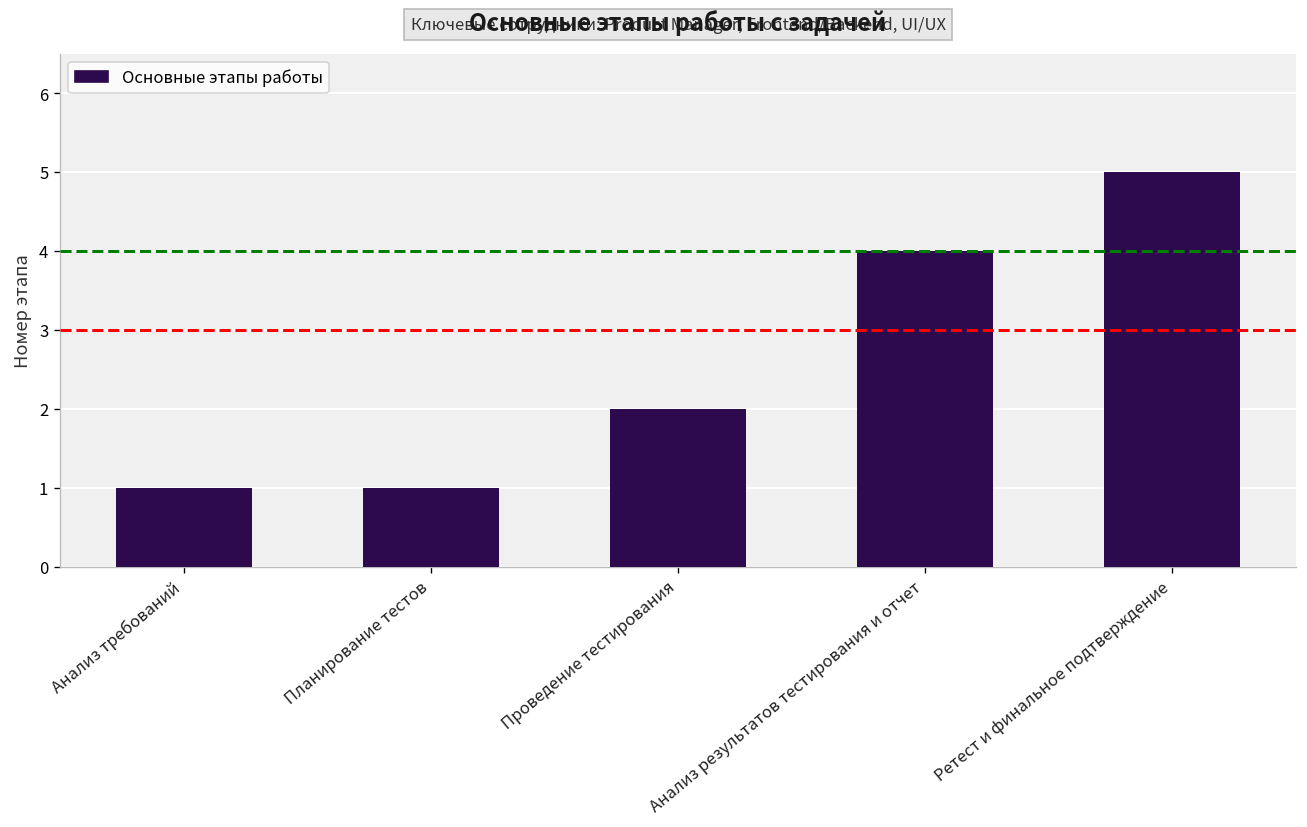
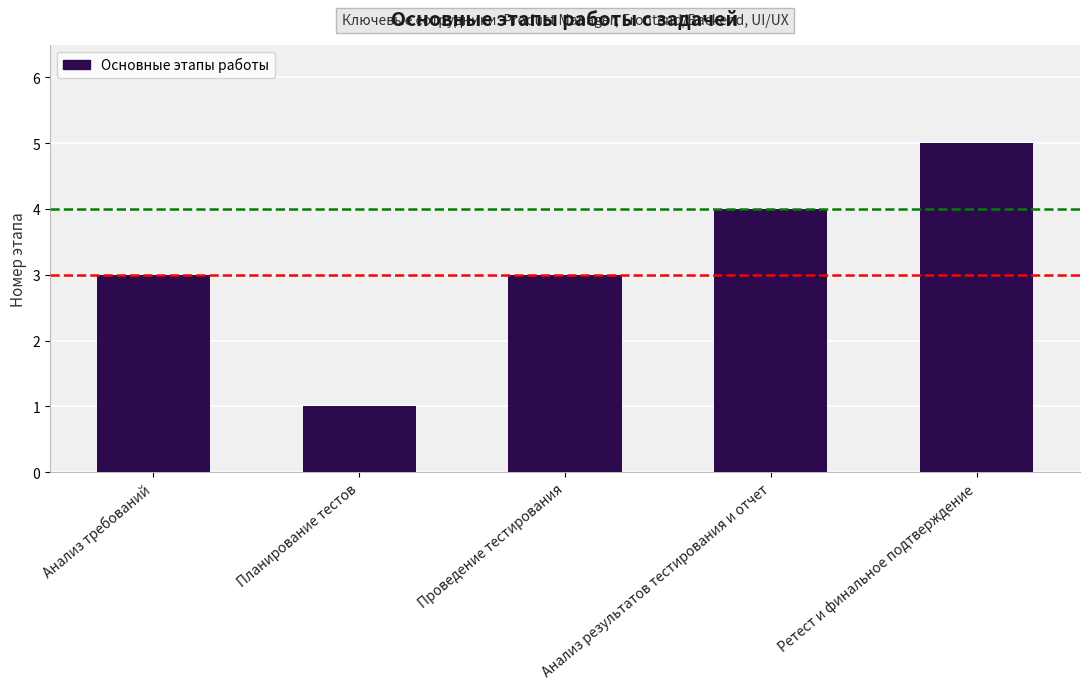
  {
-   "Анализ требований": 1,
+   "Анализ требований": 3,
    "Планирование тестов": 1,
-   "Проведение тестирования": 2,
+   "Проведение тестирования": 3,
    "Анализ результатов тестирования и отчет": 4,
    "Ретест и финальное подтверждение": 5
  }
